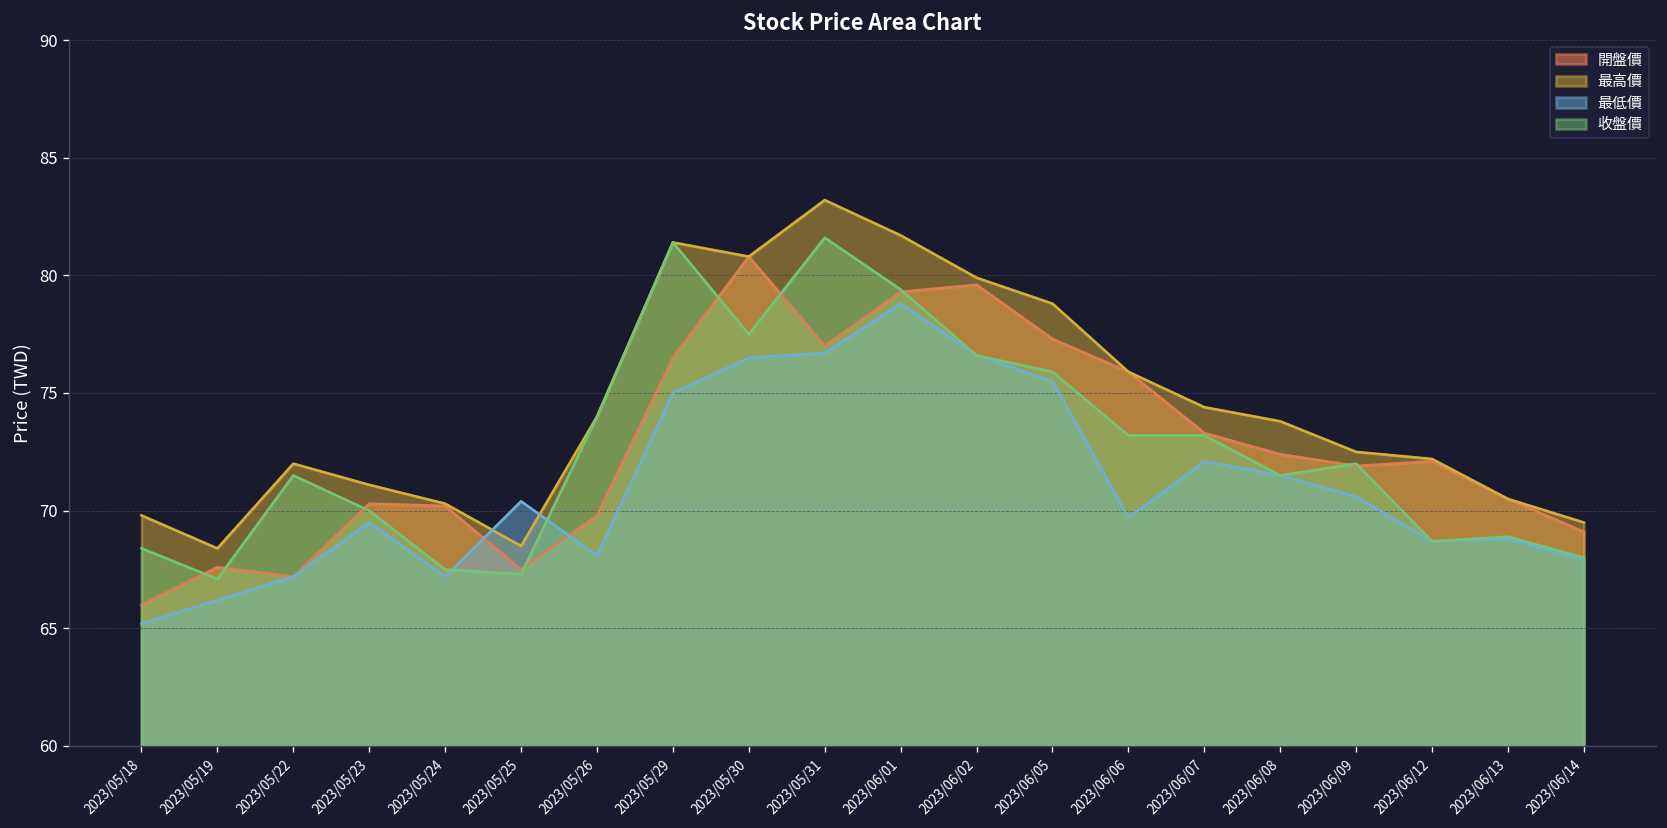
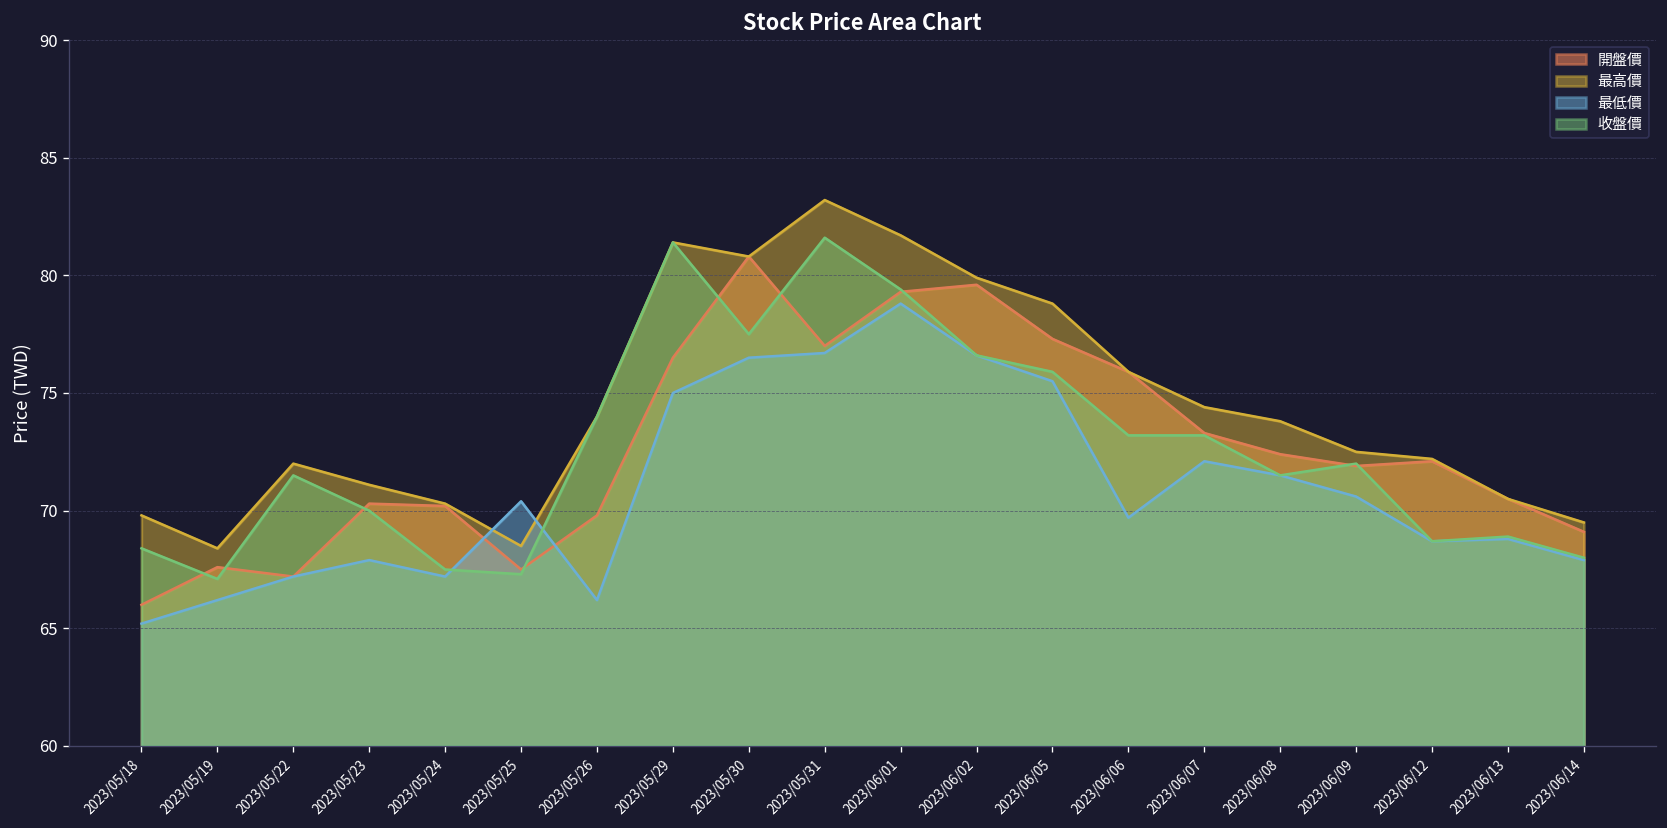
  {
    "最低價": {
      "2023/05/18": 65.2,
      "2023/05/19": 66.2,
-     "2023/05/23": 69.5,
+     "2023/05/23": 67.9,
      "2023/05/24": 67.2,
      "2023/05/25": 70.4,
-     "2023/05/26": 68.1,
+     "2023/05/26": 66.2,
      "2023/05/29": 75.0,
      "2023/05/30": 76.5,
      "2023/05/31": 76.7,
      "2023/06/01": 78.8,
      "2023/06/05": 75.5,
      "2023/06/06": 69.7,
      "2023/06/07": 72.1,
      "2023/06/09": 70.6
    },
    "收盤價": {
      "2023/05/18": 68.4,
      "2023/05/19": 67.1,
      "2023/05/22": 71.5,
      "2023/05/23": 70.0,
      "2023/05/24": 67.5,
      "2023/05/25": 67.3,
      "2023/05/30": 77.5,
      "2023/05/31": 81.6,
      "2023/06/05": 75.9,
      "2023/06/06": 73.2
    }
  }
